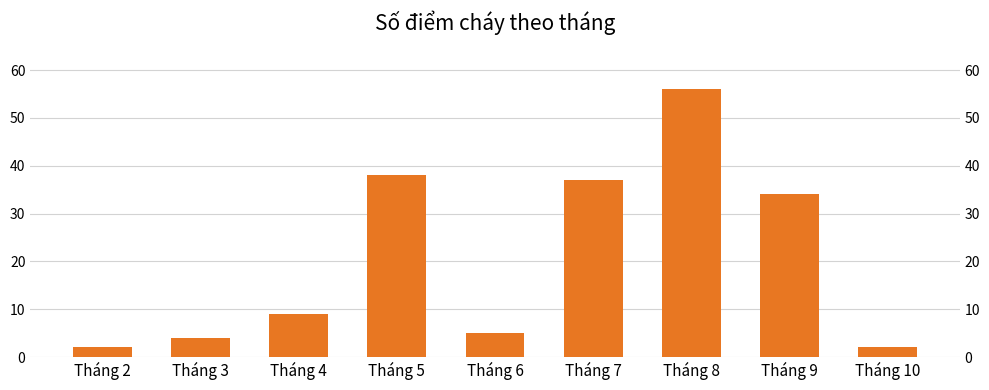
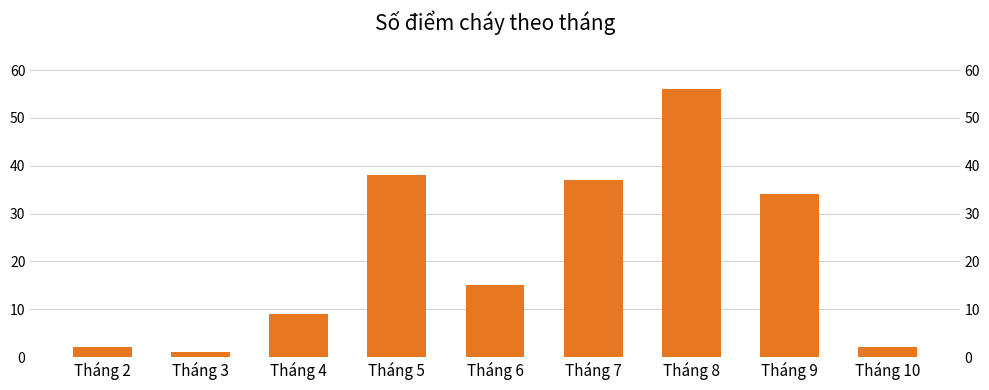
  {
    "Tháng 2": 2,
-   "Tháng 3": 4,
+   "Tháng 3": 1,
    "Tháng 4": 9,
    "Tháng 5": 38,
-   "Tháng 6": 5,
+   "Tháng 6": 15,
    "Tháng 7": 37,
    "Tháng 8": 56,
    "Tháng 9": 34,
    "Tháng 10": 2
  }
